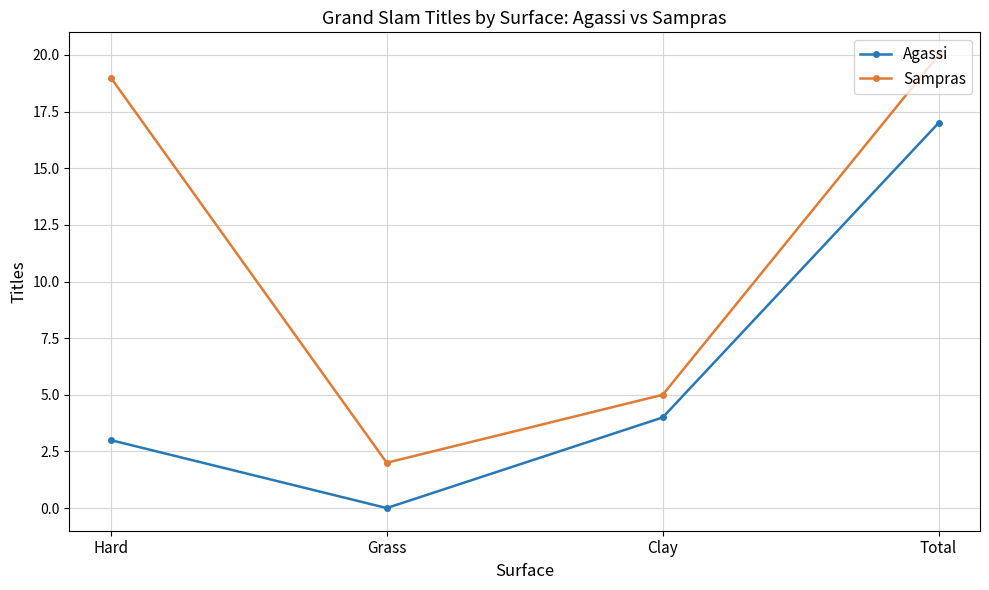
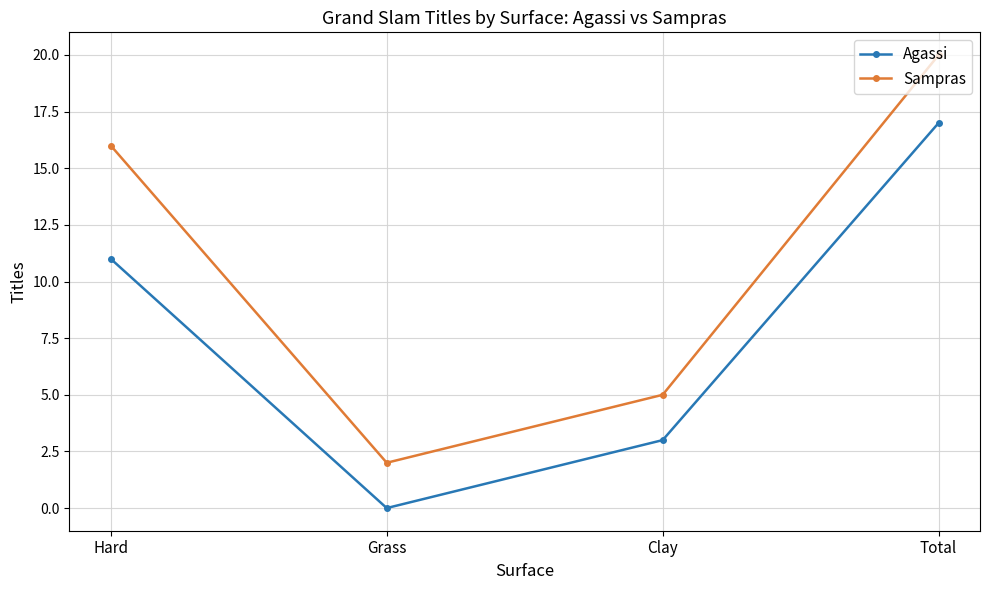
  {
    "Agassi": {
-     "Hard": 3,
+     "Hard": 11,
      "Grass": 0,
-     "Clay": 4,
+     "Clay": 3,
      "Total": 17
    },
    "Sampras": {
-     "Hard": 19,
+     "Hard": 16,
      "Grass": 2,
      "Clay": 5
    }
  }
